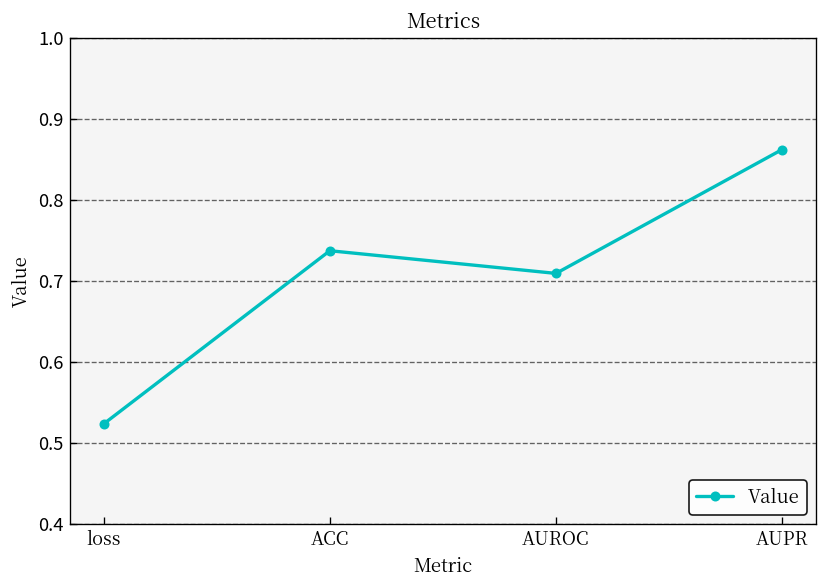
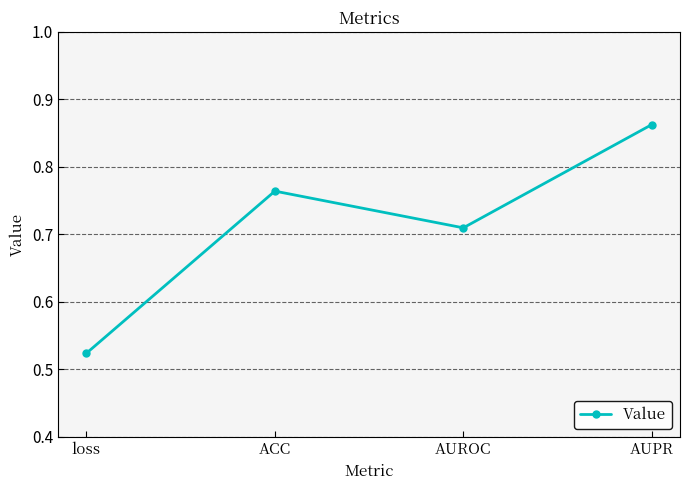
  {
    "loss": 0.52,
-   "ACC": 0.74,
+   "ACC": 0.76,
    "AUROC": 0.71,
    "AUPR": 0.86
  }
